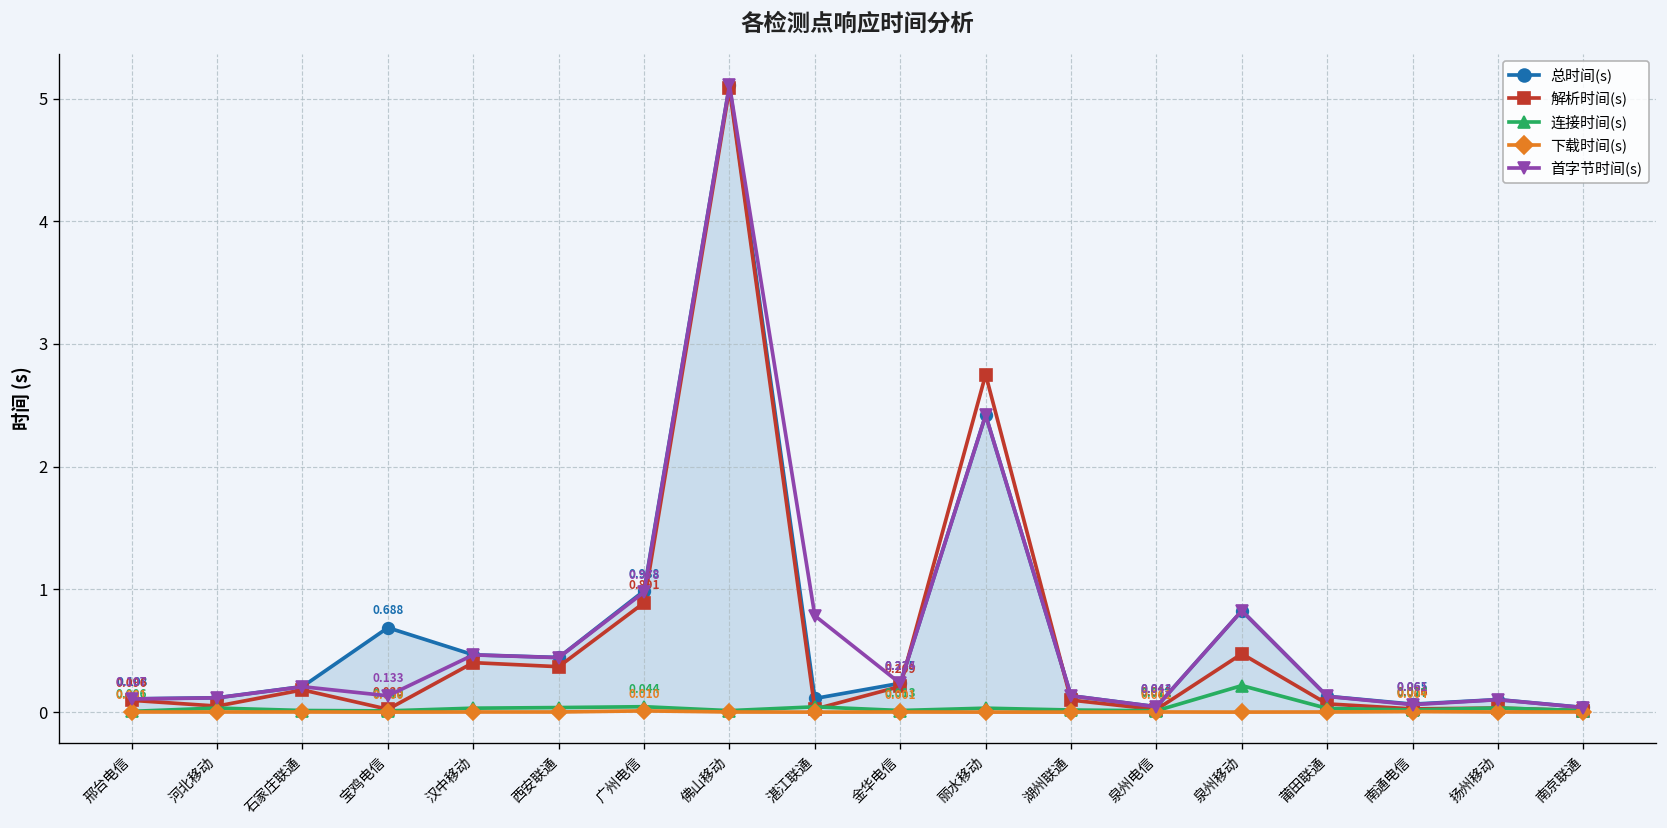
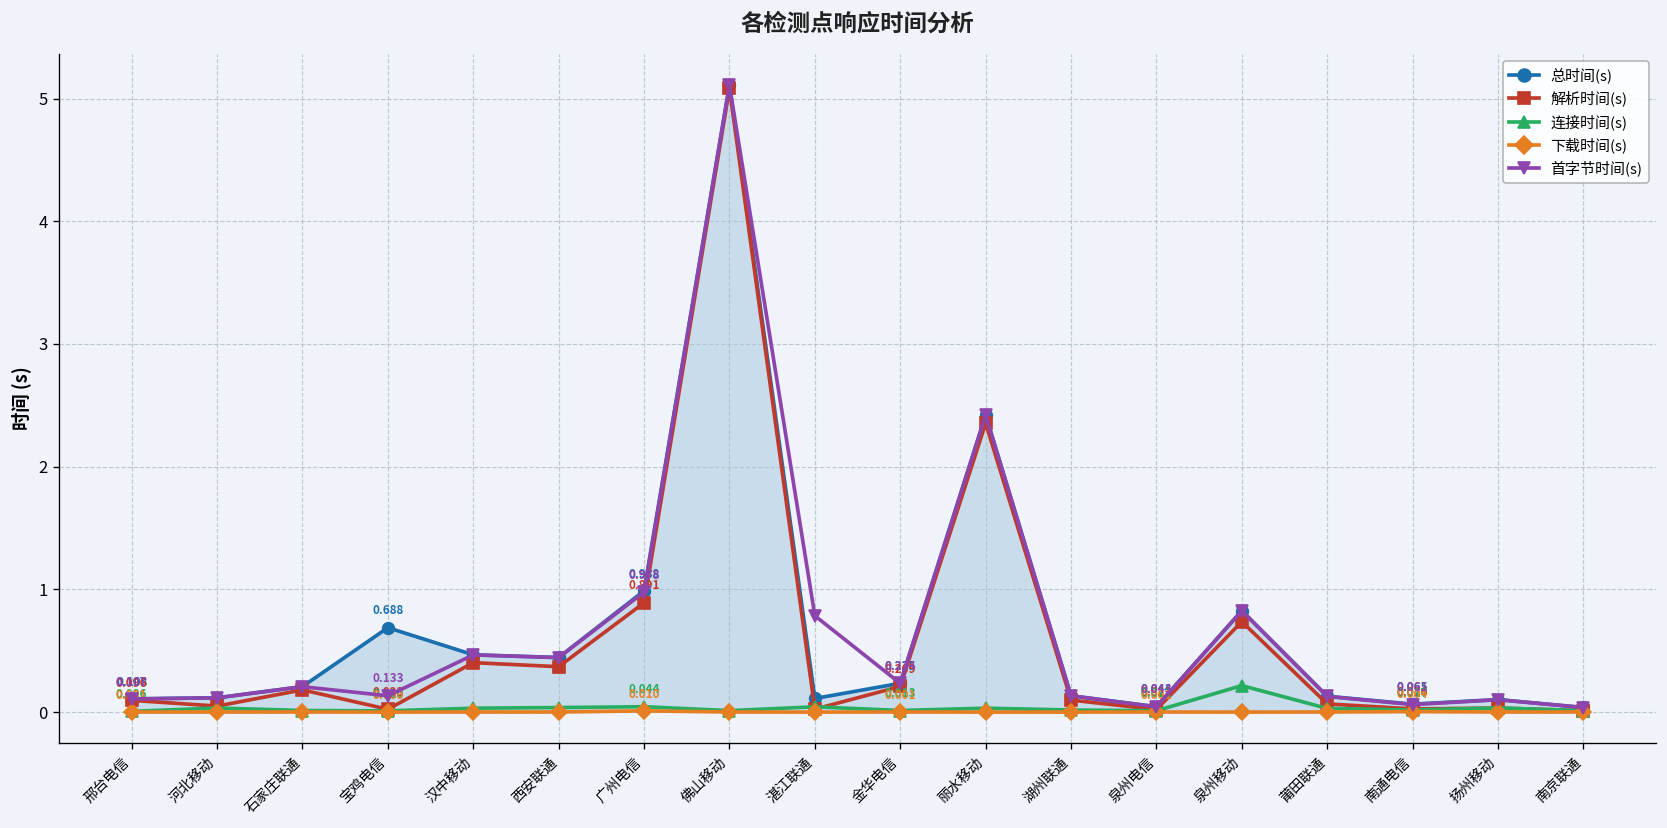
  {
    "总时间(s)": {
      "宝鸡电信": 0.688
    },
    "解析时间(s)": {
      "石家庄联通": 0.18,
      "汉中移动": 0.40,
      "西安联通": 0.37,
-     "丽水移动": 2.75,
+     "丽水移动": 2.35,
      "湖州联通": 0.10,
-     "泉州移动": 0.48,
+     "泉州移动": 0.74,
      "莆田联通": 0.07
    },
    "连接时间(s)": {
      "汉中移动": 0.03,
      "西安联通": 0.04,
      "丽水移动": 0.03,
      "泉州移动": 0.22,
      "莆田联通": 0.03
    },
    "下载时间(s)": {
      "河北移动": 0.00,
      "汉中移动": 0.00,
      "西安联通": 0.00,
      "丽水移动": 0.00,
      "泉州移动": 0.00,
      "莆田联通": 0.00,
      "扬州移动": 0.00
    },
    "首字节时间(s)": {
      "宝鸡电信": 0.133
    }
  }
